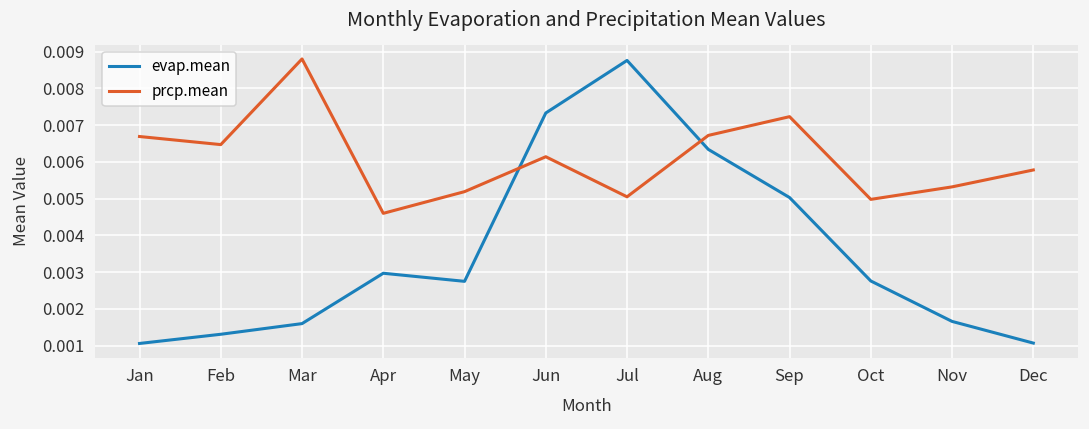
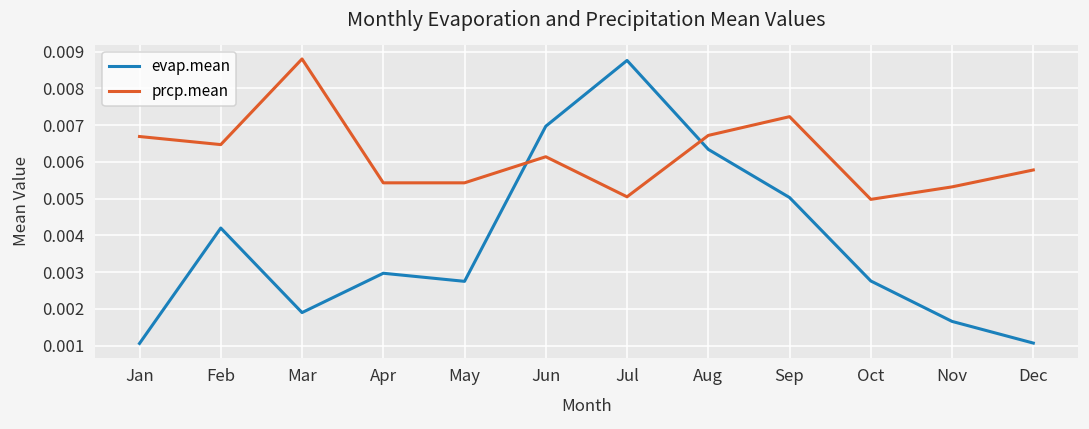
  {
    "evap.mean": {
      "Jan": 0.0011,
-     "Feb": 0.0013,
-     "Mar": 0.0016,
+     "Feb": 0.0042,
+     "Mar": 0.0019,
      "Apr": 0.0030,
      "May": 0.0028,
-     "Jun": 0.0073,
+     "Jun": 0.0070,
      "Jul": 0.0088,
      "Aug": 0.0063,
      "Sep": 0.0050,
      "Oct": 0.0028,
      "Nov": 0.0017,
      "Dec": 0.0011
    },
    "prcp.mean": {
      "Jan": 0.0067,
      "Feb": 0.0065,
      "Mar": 0.0088,
-     "Apr": 0.0046,
-     "May": 0.0052,
+     "Apr": 0.0054,
+     "May": 0.0054,
      "Jun": 0.0061,
      "Jul": 0.0051,
      "Aug": 0.0067,
      "Sep": 0.0072,
      "Oct": 0.0050,
      "Nov": 0.0053,
      "Dec": 0.0058
    }
  }
